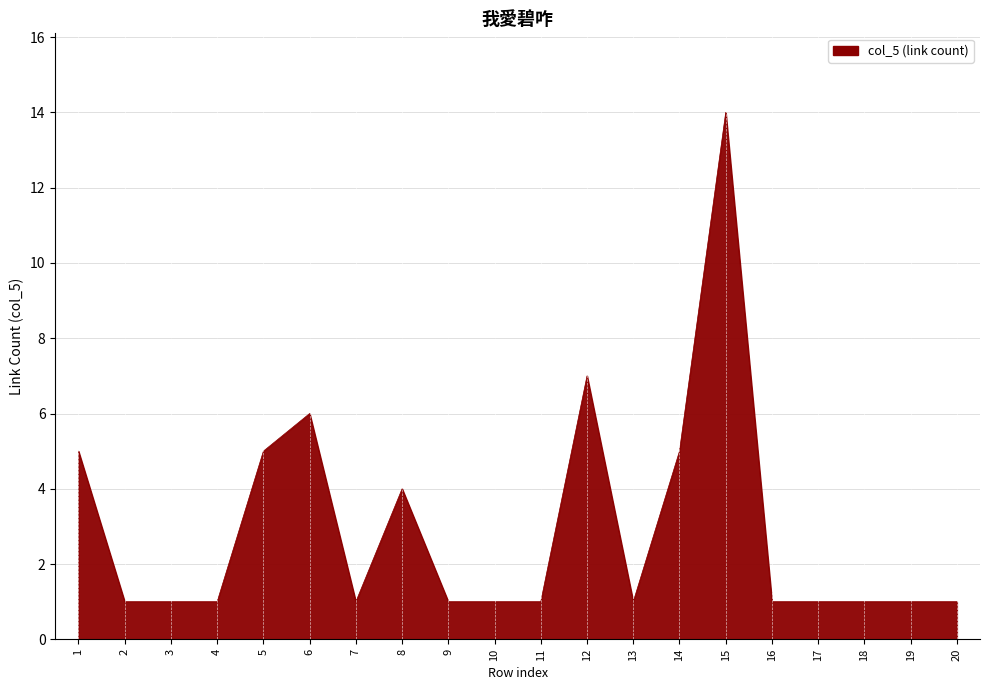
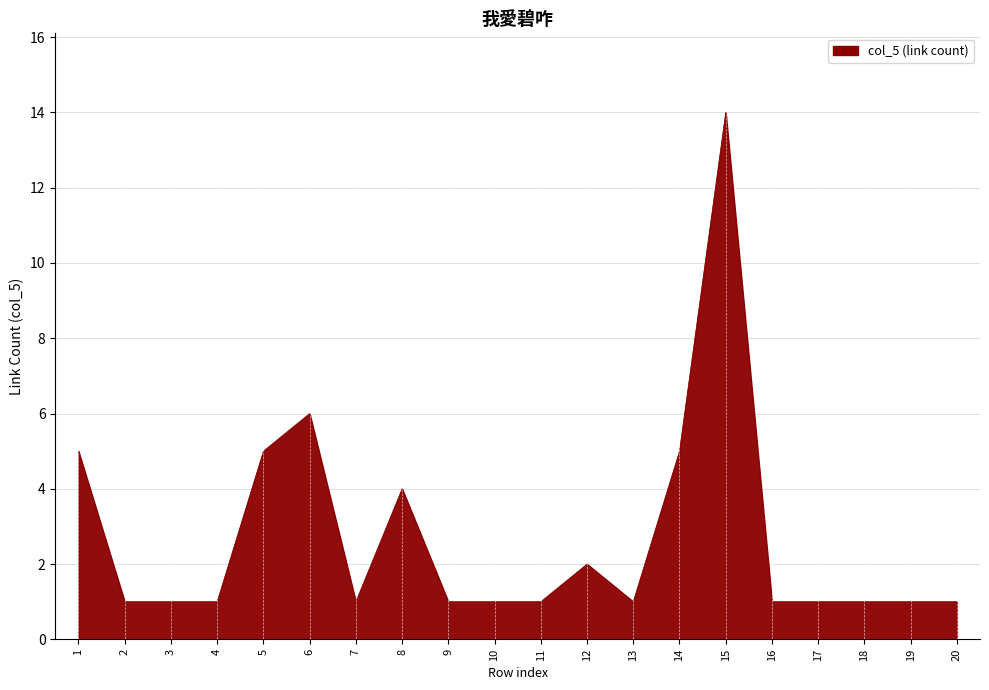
  {
    "1": 5,
    "2": 1,
    "3": 1,
    "4": 1,
    "5": 5,
    "6": 6,
    "7": 1,
    "8": 4,
    "9": 1,
    "10": 1,
    "11": 1,
-   "12": 7,
+   "12": 2,
    "13": 1,
    "14": 5,
    "15": 14,
    "16": 1,
    "17": 1,
    "18": 1,
    "19": 1,
    "20": 1
  }
